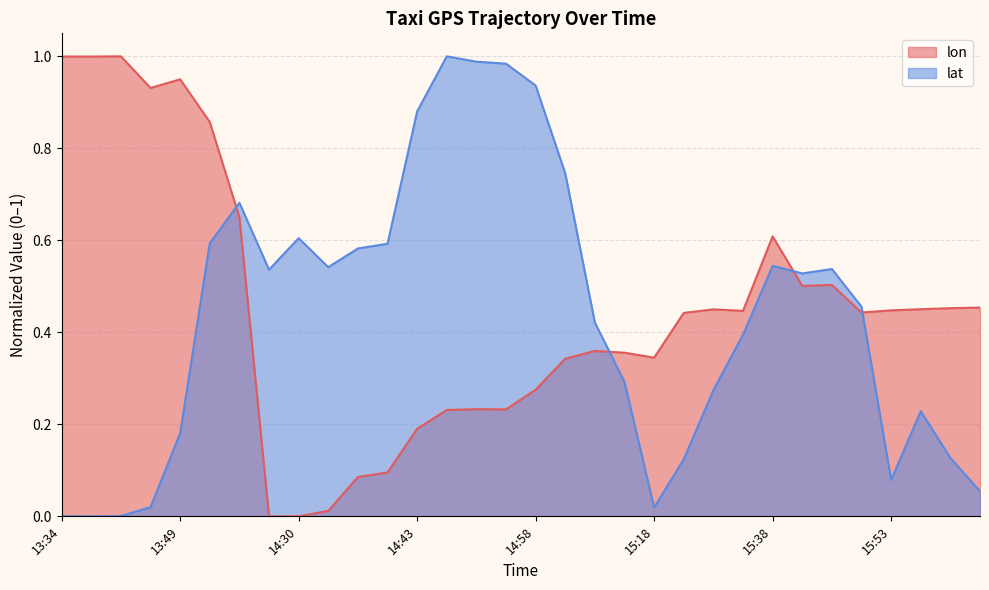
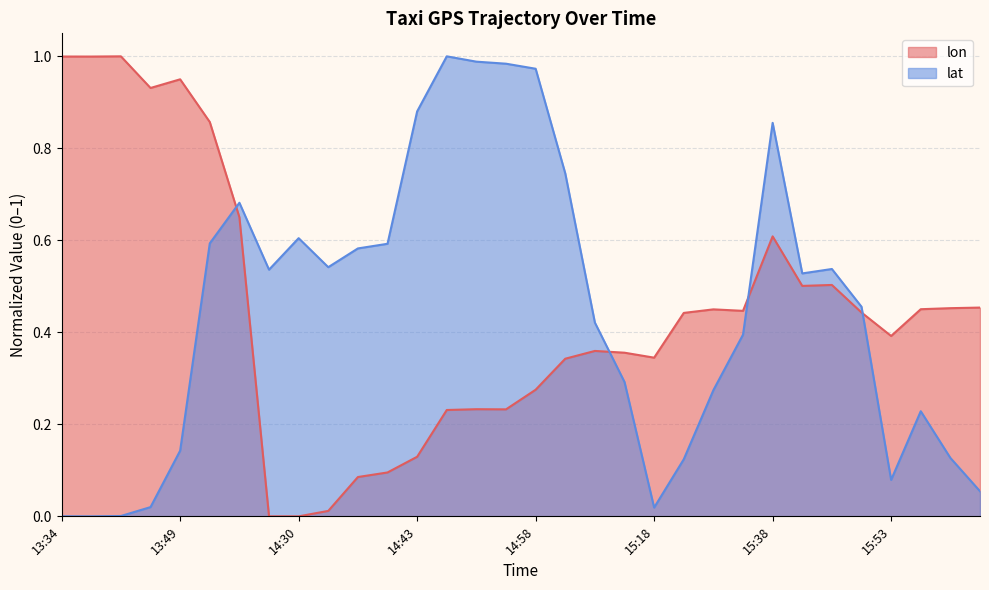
  {
    "lon": {
      "13:34": 1.00,
      "13:49": 0.95,
      "14:30": 0.00,
-     "14:43": 0.19,
+     "14:43": 0.13,
      "14:58": 0.28,
      "15:18": 0.34,
      "15:38": 0.61,
-     "15:53": 0.45
+     "15:53": 0.39
    },
    "lat": {
      "13:34": 0.00,
-     "13:49": 0.18,
+     "13:49": 0.14,
      "14:30": 0.60,
      "14:43": 0.88,
-     "14:58": 0.94,
+     "14:58": 0.97,
      "15:18": 0.02,
-     "15:38": 0.54,
+     "15:38": 0.86,
      "15:53": 0.08
    }
  }
